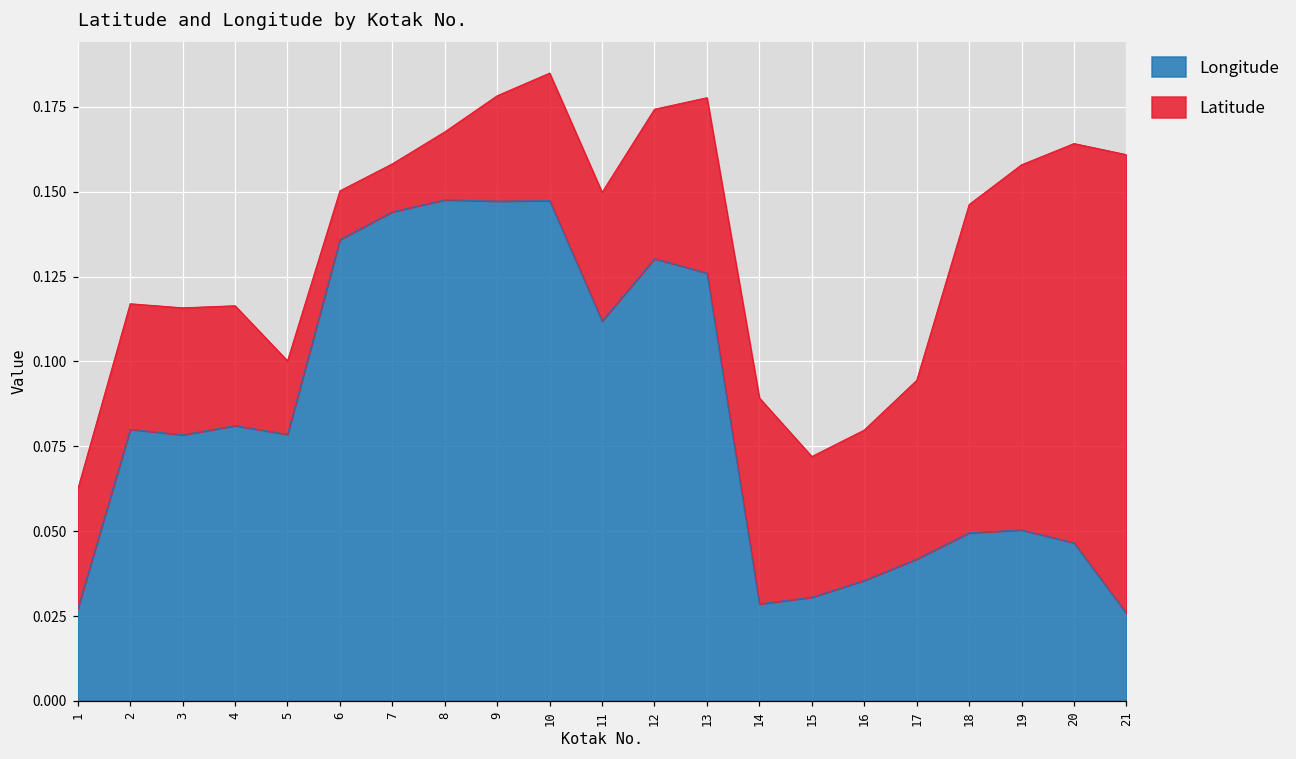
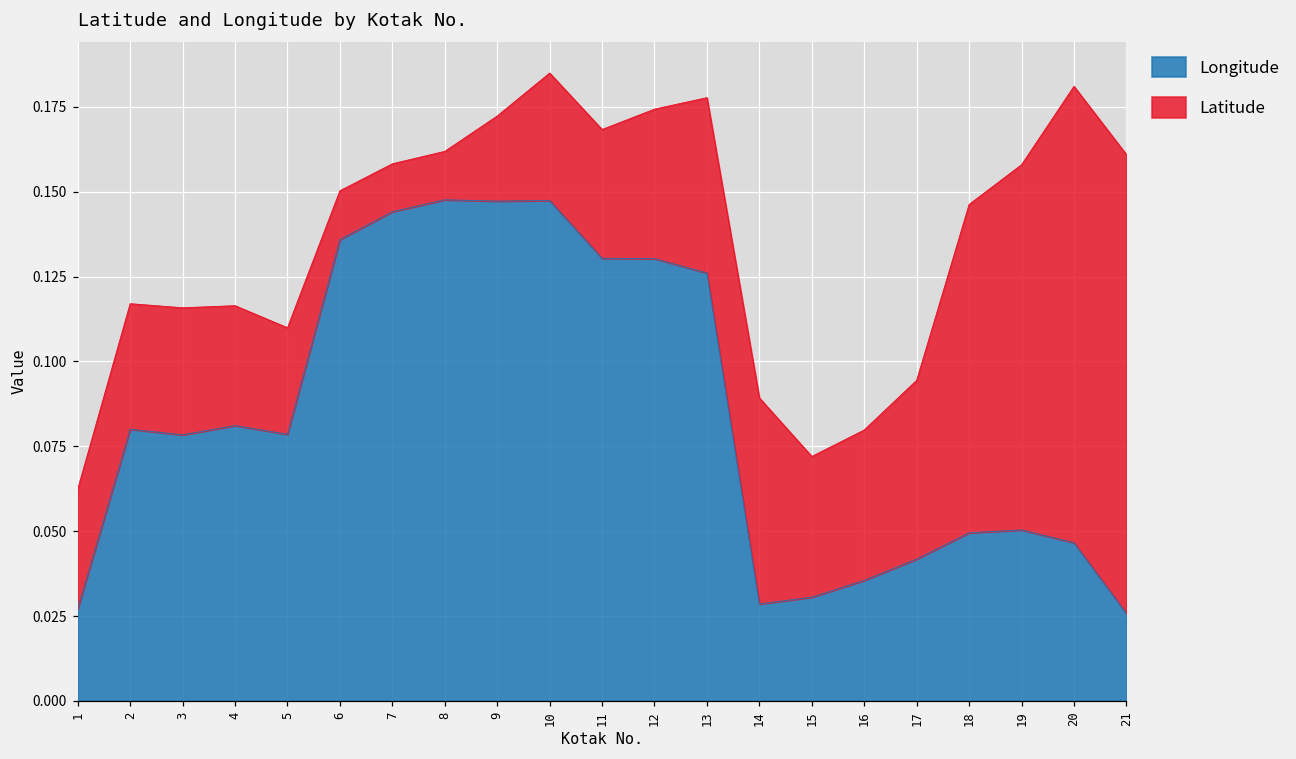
  {
    "Longitude": {
      "1": 0.027,
      "2": 0.080,
      "3": 0.078,
      "4": 0.081,
      "5": 0.079,
      "6": 0.136,
      "7": 0.144,
      "8": 0.148,
      "9": 0.147,
      "10": 0.147,
-     "11": 0.112,
+     "11": 0.130,
      "12": 0.130,
      "13": 0.126,
      "14": 0.029,
      "15": 0.031,
      "16": 0.036,
      "17": 0.042,
      "18": 0.050,
      "19": 0.050,
      "20": 0.047,
      "21": 0.026
    },
    "Latitude": {
      "1": 0.035,
      "2": 0.037,
      "3": 0.037,
      "4": 0.035,
-     "5": 0.022,
+     "5": 0.031,
      "6": 0.014,
      "7": 0.014,
-     "8": 0.020,
-     "9": 0.031,
+     "8": 0.014,
+     "9": 0.025,
      "10": 0.038,
      "11": 0.038,
      "12": 0.044,
      "13": 0.052,
      "14": 0.061,
      "15": 0.041,
      "16": 0.044,
      "17": 0.053,
      "18": 0.097,
      "19": 0.108,
-     "20": 0.118,
+     "20": 0.134,
      "21": 0.135
    }
  }
